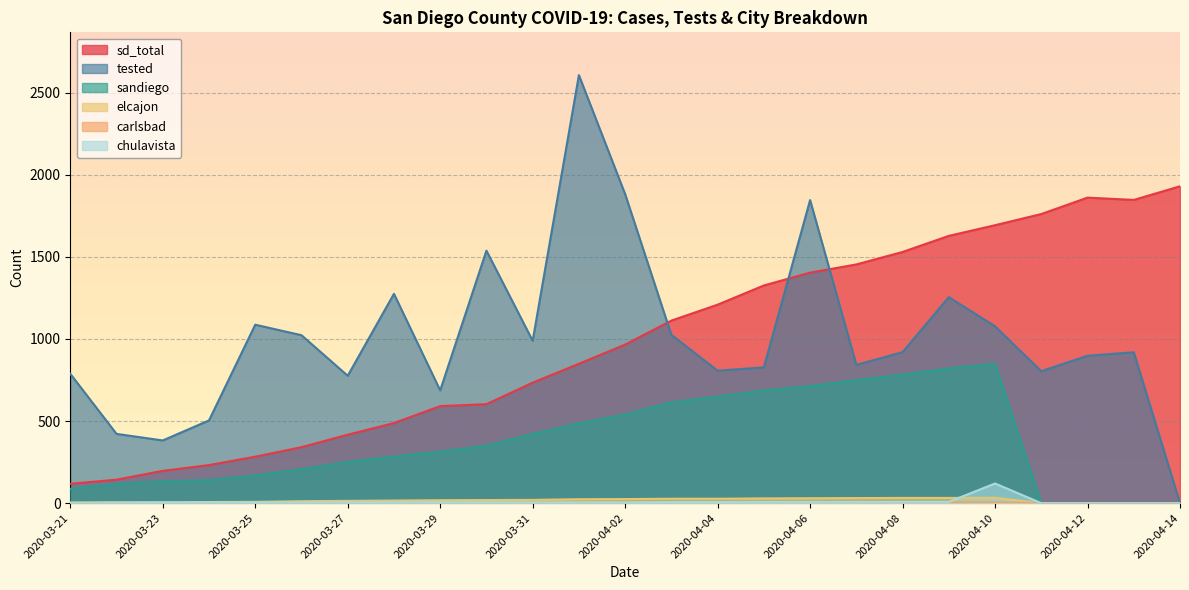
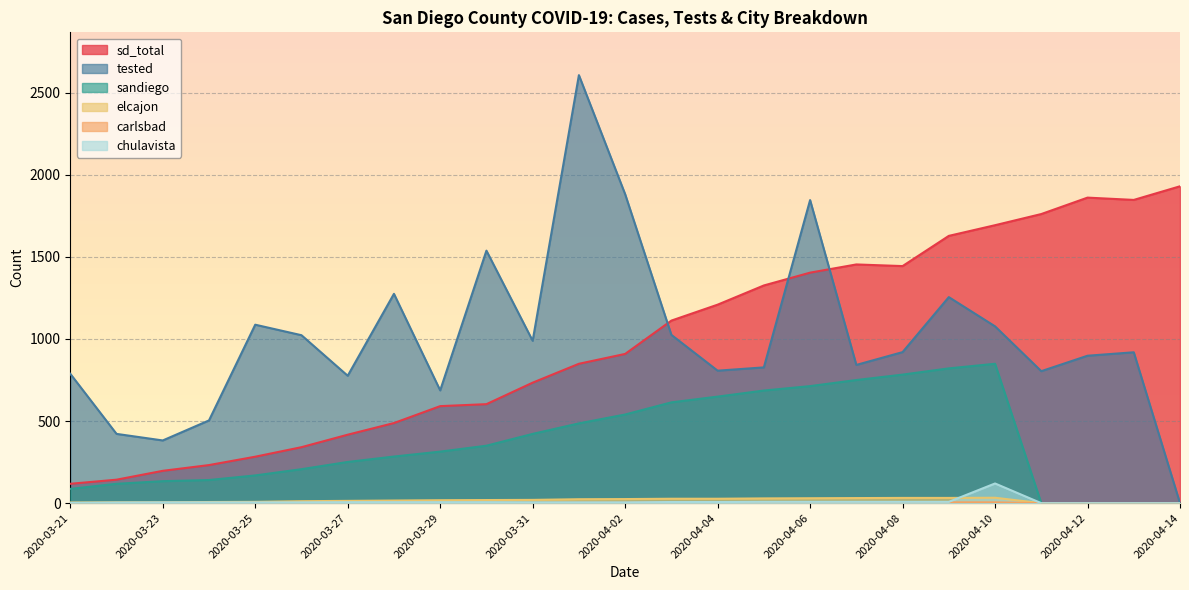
  {
    "sd_total": {
      "2020-03-21": 120,
      "2020-03-23": 200,
      "2020-03-25": 280,
      "2020-03-27": 420,
      "2020-03-29": 590,
      "2020-03-31": 730,
-     "2020-04-02": 970,
+     "2020-04-02": 910,
      "2020-04-04": 1210,
      "2020-04-06": 1400,
-     "2020-04-08": 1530,
+     "2020-04-08": 1440,
      "2020-04-10": 1690,
      "2020-04-12": 1860,
      "2020-04-14": 1930
    },
    "chulavista": {
      "2020-04-10": 120
    }
  }
